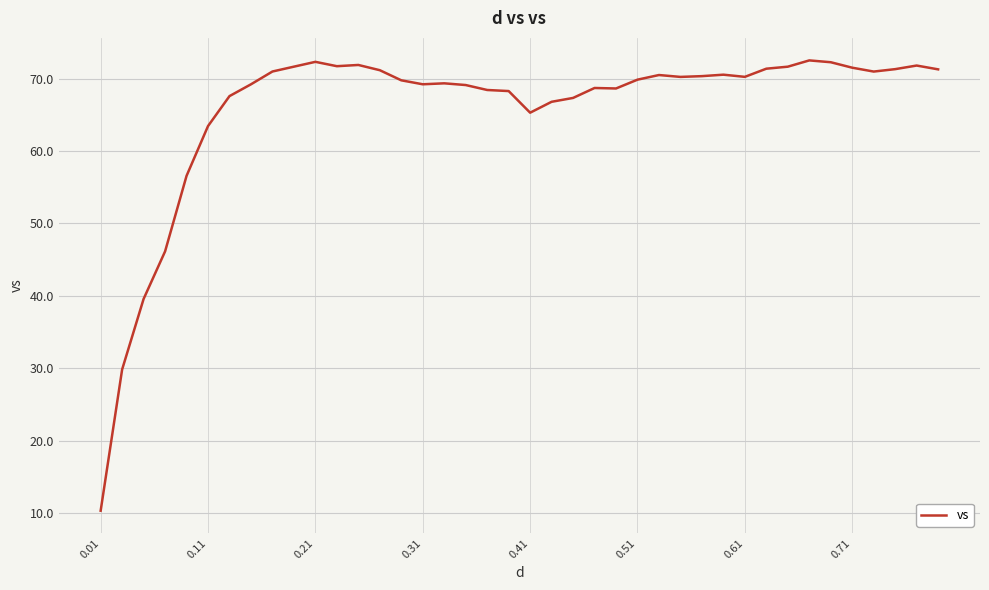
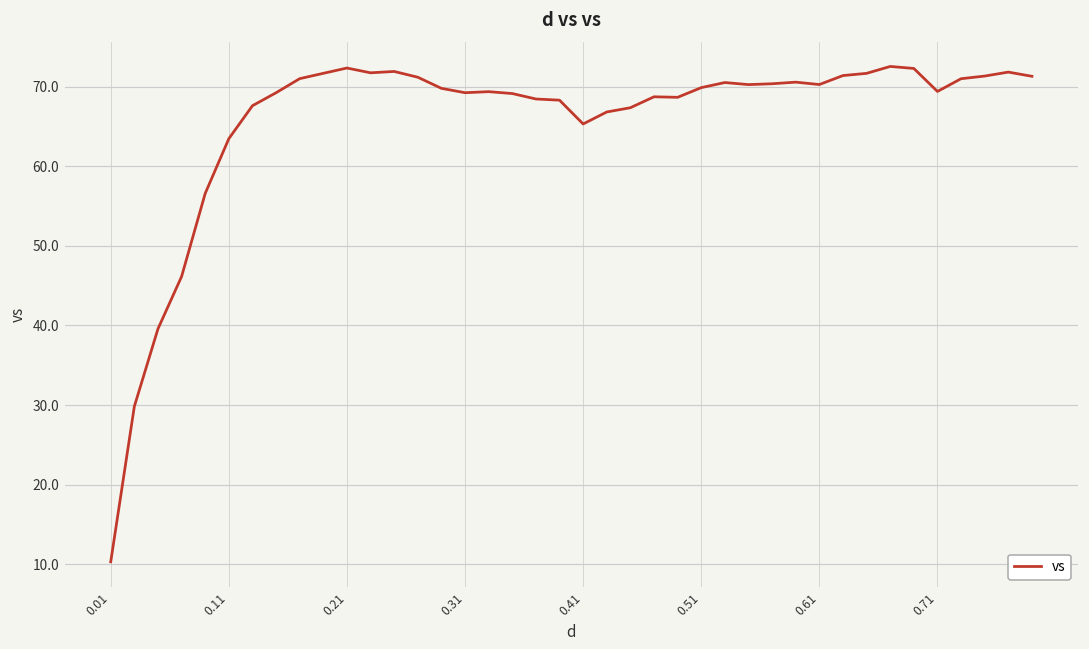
  {
    "0.01": 10,
    "0.11": 63,
    "0.21": 72,
    "0.31": 69,
    "0.41": 65,
    "0.51": 70,
    "0.61": 70,
-   "0.71": 72
+   "0.71": 69
  }
